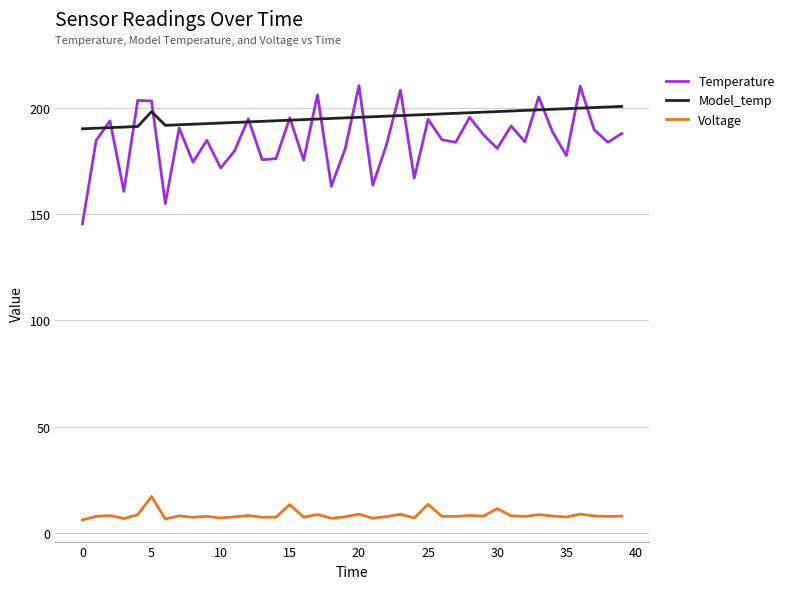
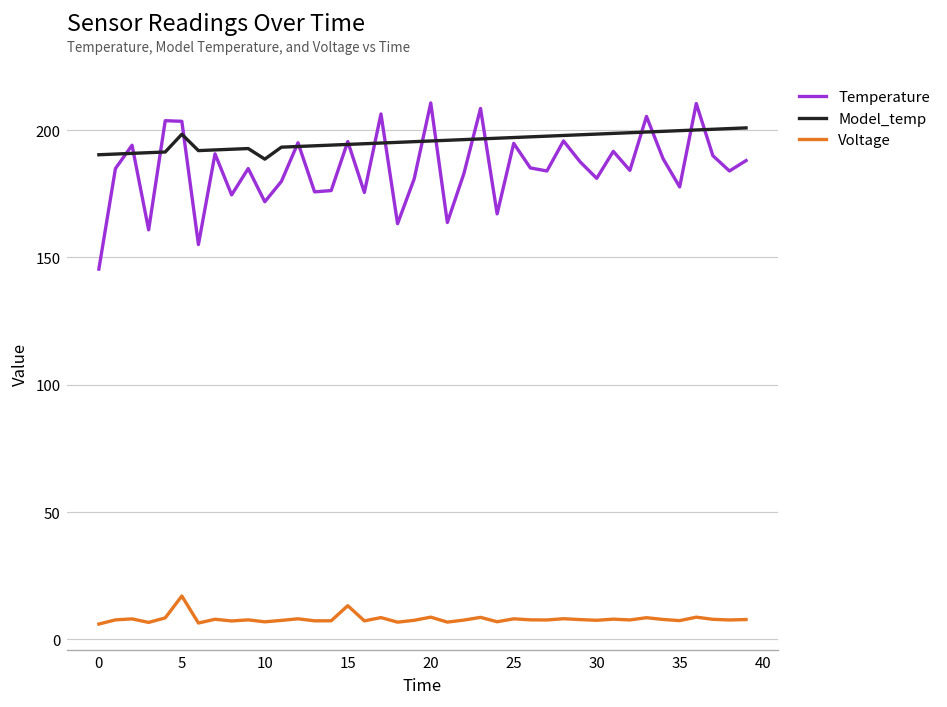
  {
    "Temperature": {
      "0": 145,
      "5": 203,
      "10": 172,
      "20": 211,
      "25": 195,
      "30": 181,
      "35": 178
    },
    "Model_temp": {
      "0": 190,
      "5": 198,
-     "10": 193,
+     "10": 189,
      "20": 196,
      "25": 197,
      "30": 198,
      "35": 200
    },
    "Voltage": {
      "0": 6,
      "5": 17,
      "10": 7,
      "15": 13,
      "20": 9,
-     "25": 13,
-     "30": 11,
+     "25": 8,
+     "30": 8,
      "35": 7
    }
  }
